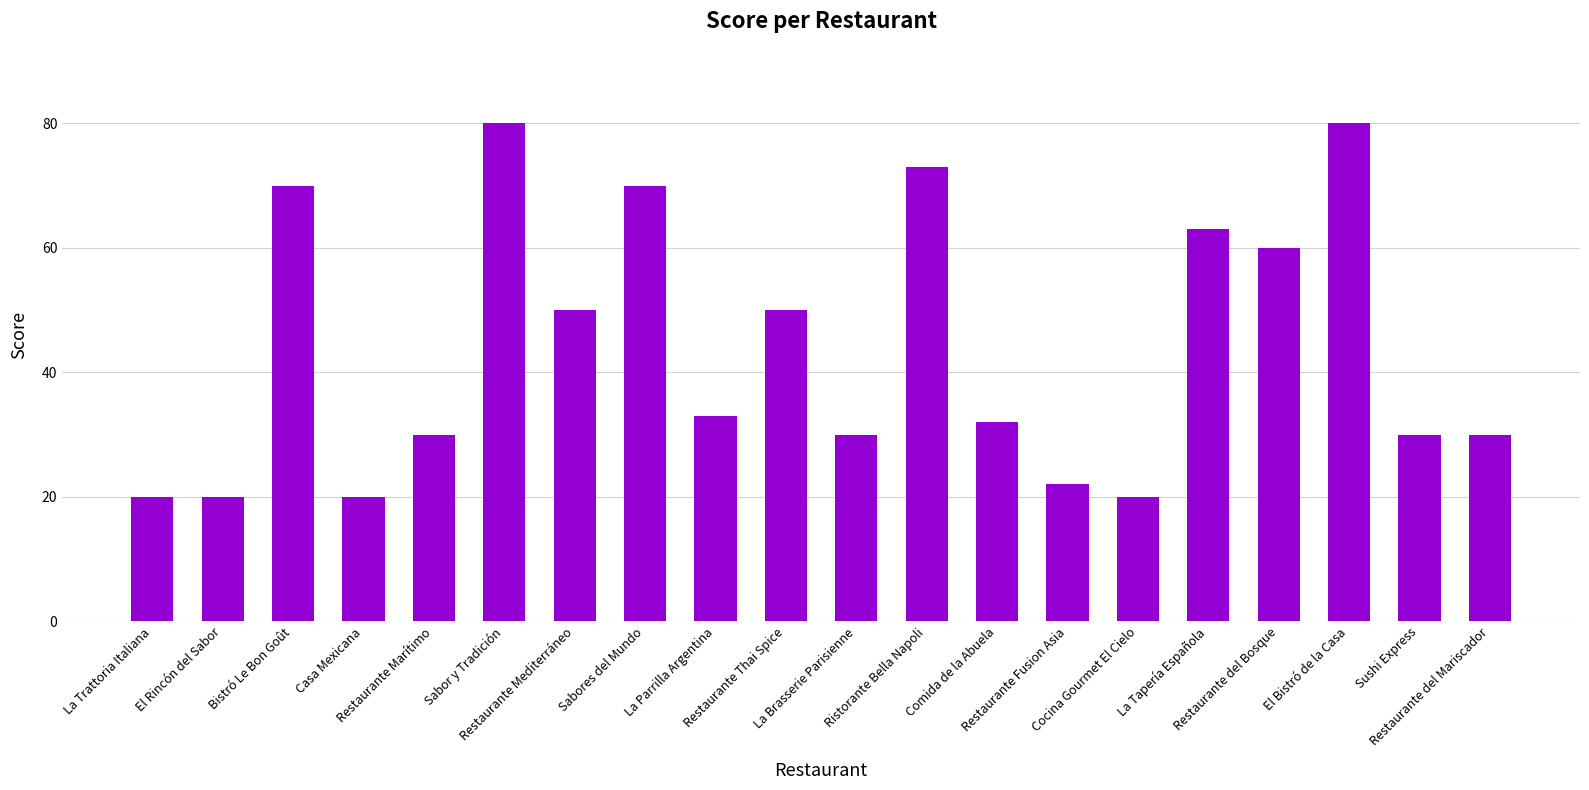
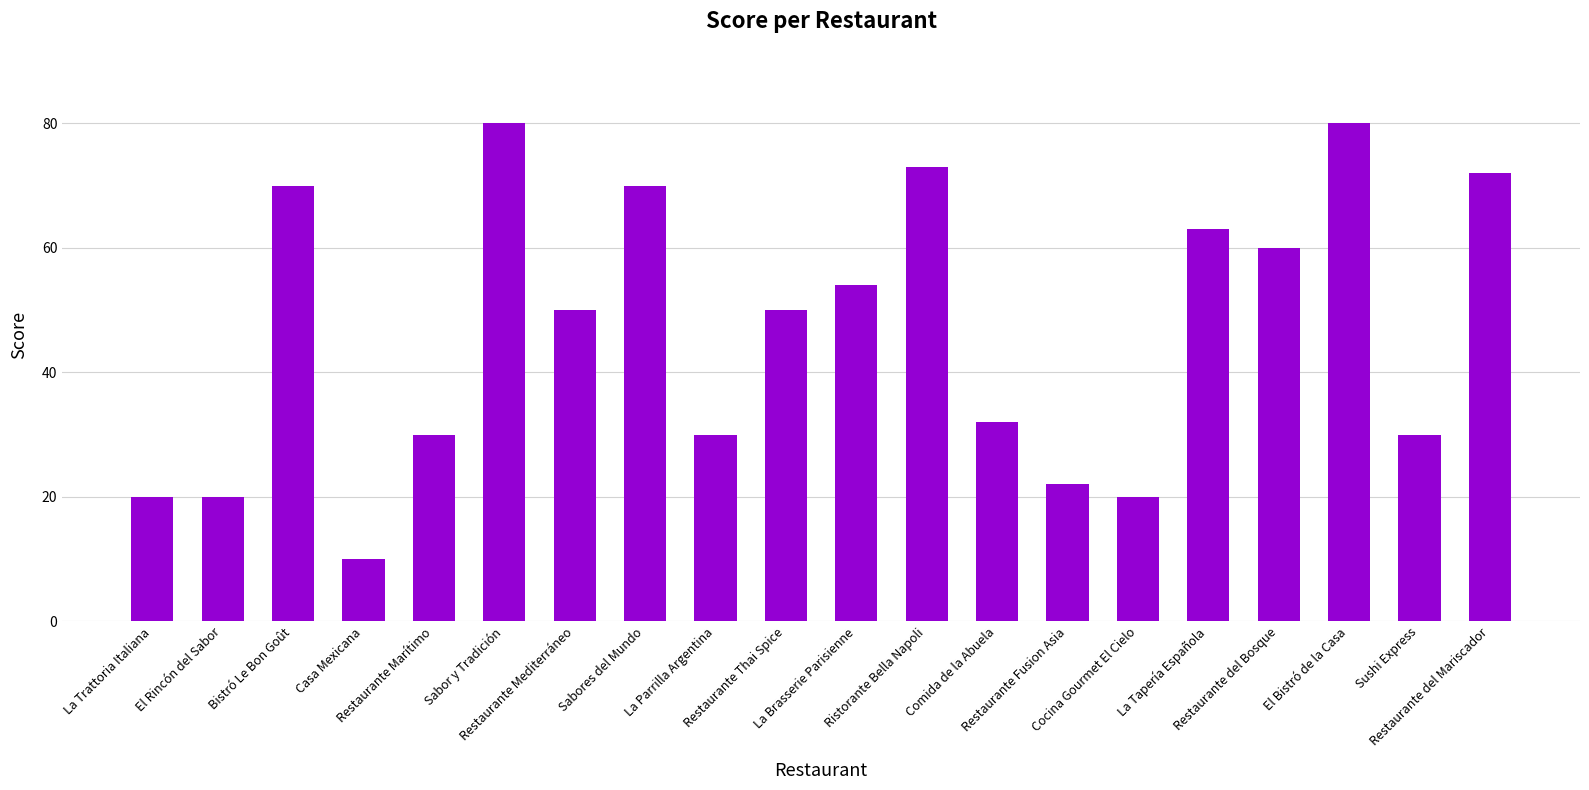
  {
    "La Trattoria Italiana": 20,
    "El Rincón del Sabor": 20,
    "Bistró Le Bon Goût": 70,
-   "Casa Mexicana": 20,
+   "Casa Mexicana": 10,
    "Restaurante Marítimo": 30,
    "Sabor y Tradición": 80,
    "Restaurante Mediterráneo": 50,
    "Sabores del Mundo": 70,
-   "La Parrilla Argentina": 33,
+   "La Parrilla Argentina": 30,
    "Restaurante Thai Spice": 50,
-   "La Brasserie Parisienne": 30,
+   "La Brasserie Parisienne": 54,
    "Ristorante Bella Napoli": 73,
    "Comida de la Abuela": 32,
    "Restaurante Fusion Asia": 22,
    "Cocina Gourmet El Cielo": 20,
    "La Tapería Española": 63,
    "Restaurante del Bosque": 60,
    "El Bistró de la Casa": 80,
    "Sushi Express": 30,
-   "Restaurante del Mariscador": 30
+   "Restaurante del Mariscador": 72
  }
